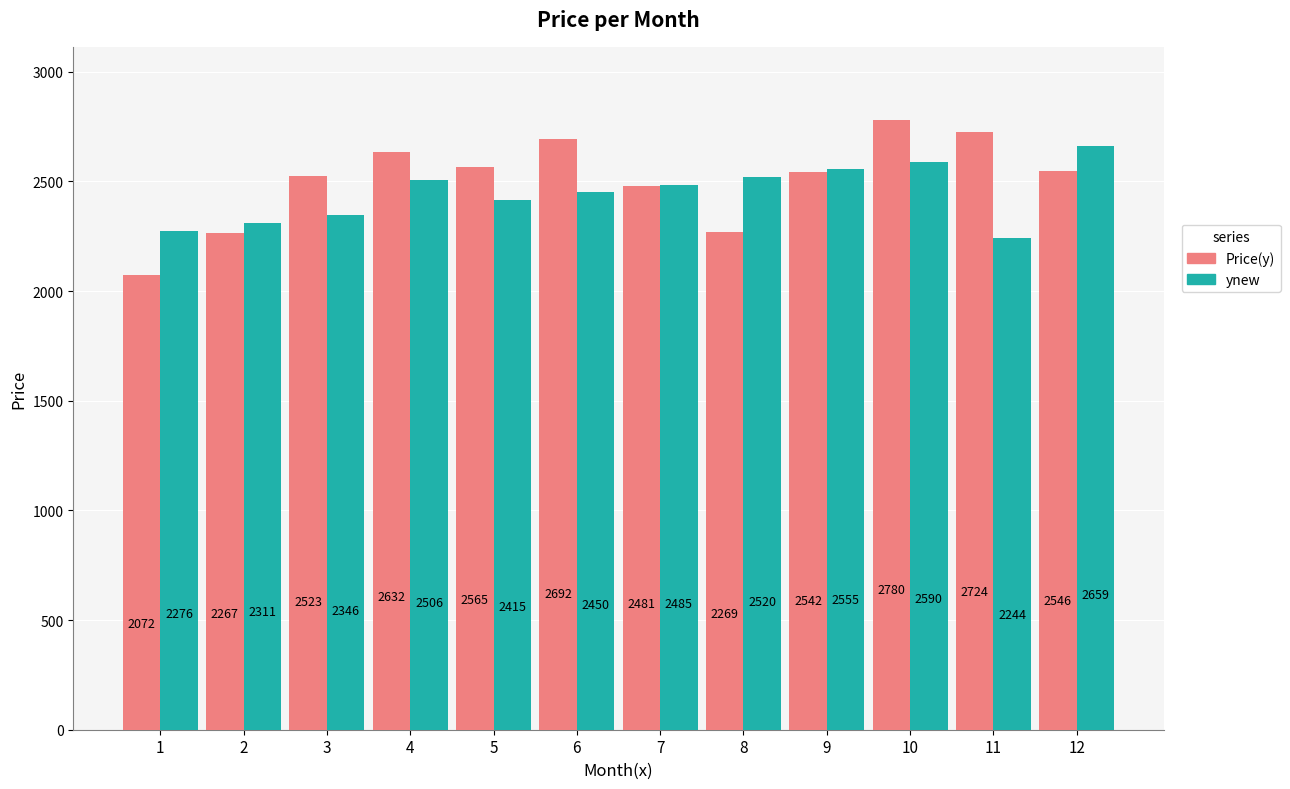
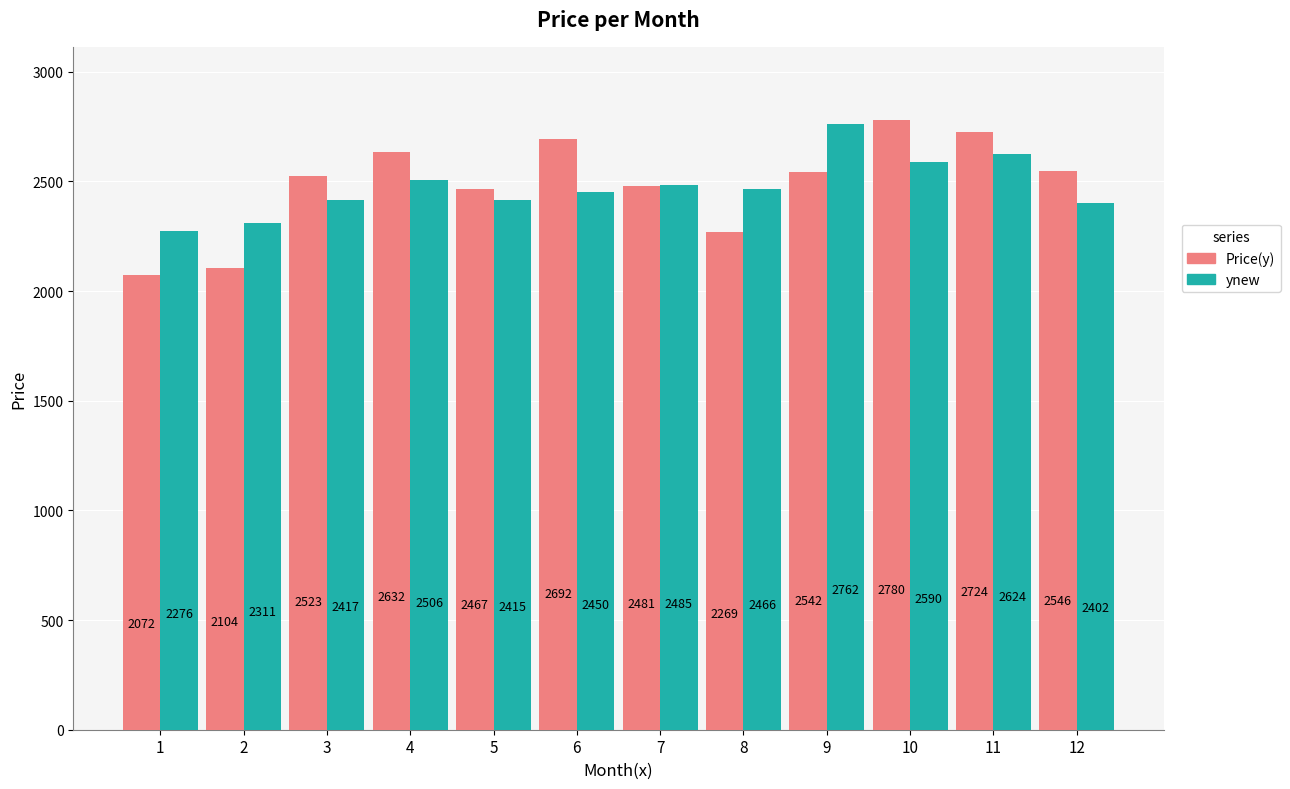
  {
    "Price(y)": {
      "1": 2072,
-     "2": 2267,
+     "2": 2104,
      "3": 2523,
      "4": 2632,
-     "5": 2565,
+     "5": 2467,
      "6": 2692,
      "7": 2481,
      "8": 2269,
      "9": 2542,
      "10": 2780,
      "11": 2724,
      "12": 2546
    },
    "ynew": {
      "1": 2276,
      "2": 2311,
-     "3": 2346,
+     "3": 2417,
      "4": 2506,
      "5": 2415,
      "6": 2450,
      "7": 2485,
-     "8": 2520,
-     "9": 2555,
+     "8": 2466,
+     "9": 2762,
      "10": 2590,
-     "11": 2244,
-     "12": 2659
+     "11": 2624,
+     "12": 2402
    }
  }
